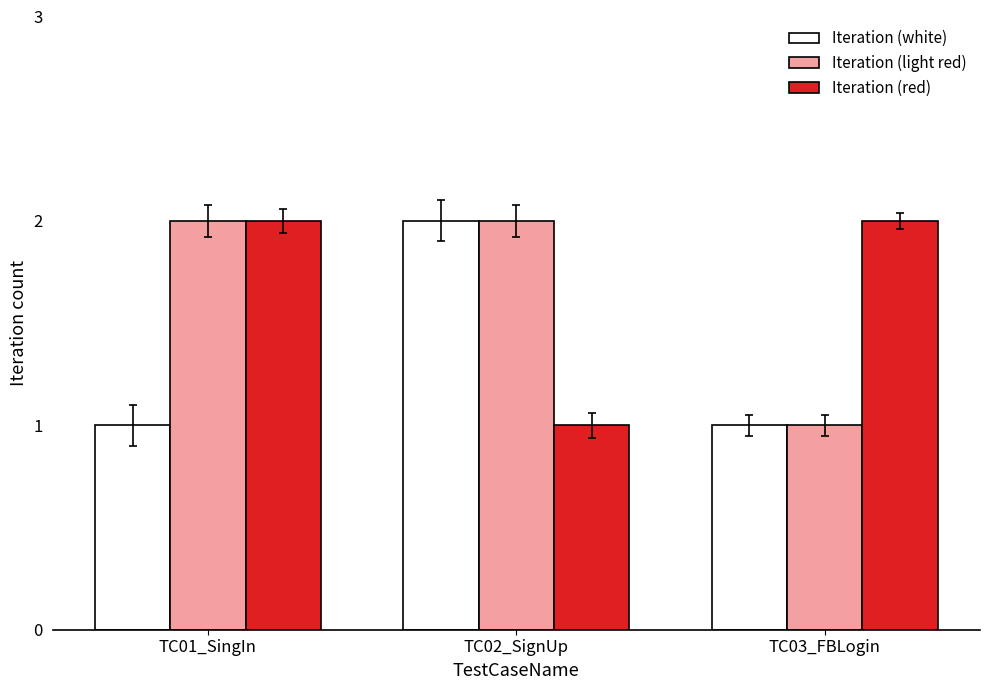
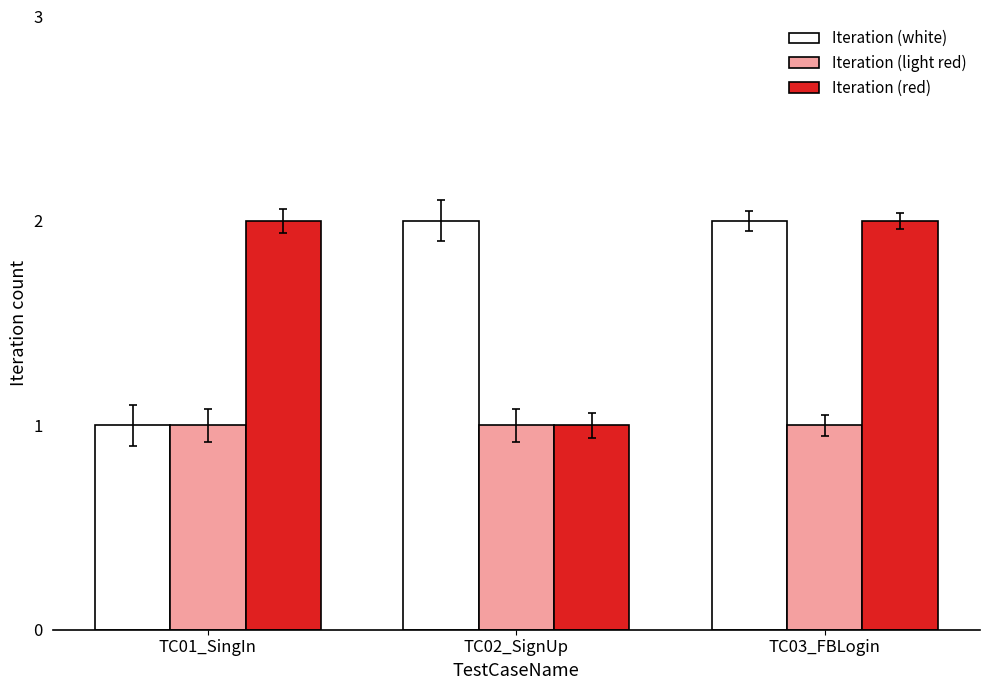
  {
    "Iteration (white)": {
      "TC01_SingIn": 1,
      "TC02_SignUp": 2,
-     "TC03_FBLogin": 1
+     "TC03_FBLogin": 2
    },
    "Iteration (light red)": {
-     "TC01_SingIn": 2,
-     "TC02_SignUp": 2,
+     "TC01_SingIn": 1,
+     "TC02_SignUp": 1,
      "TC03_FBLogin": 1
    },
    "Iteration (red)": {
      "TC01_SingIn": 2,
      "TC02_SignUp": 1,
      "TC03_FBLogin": 2
    }
  }
